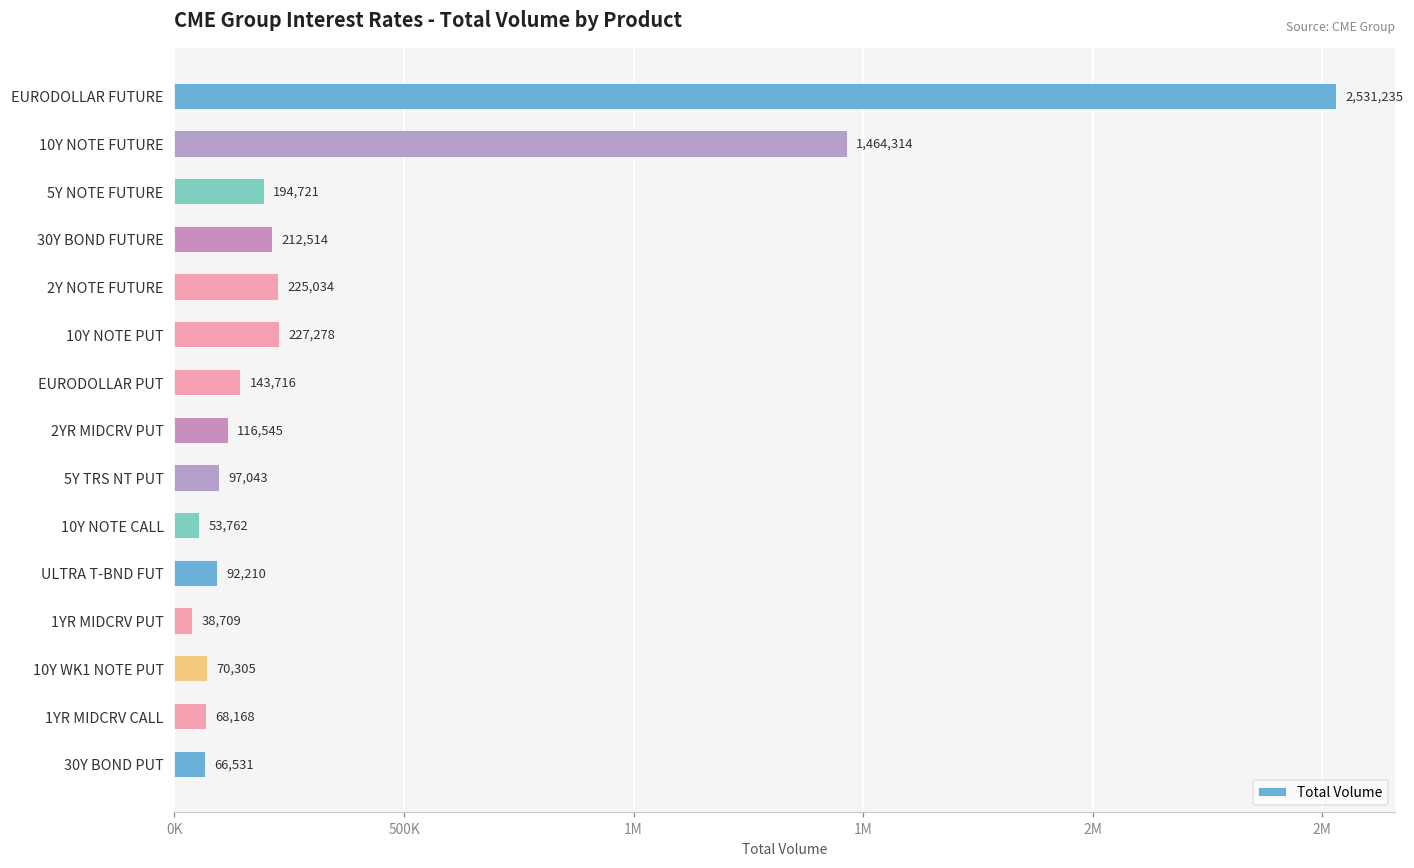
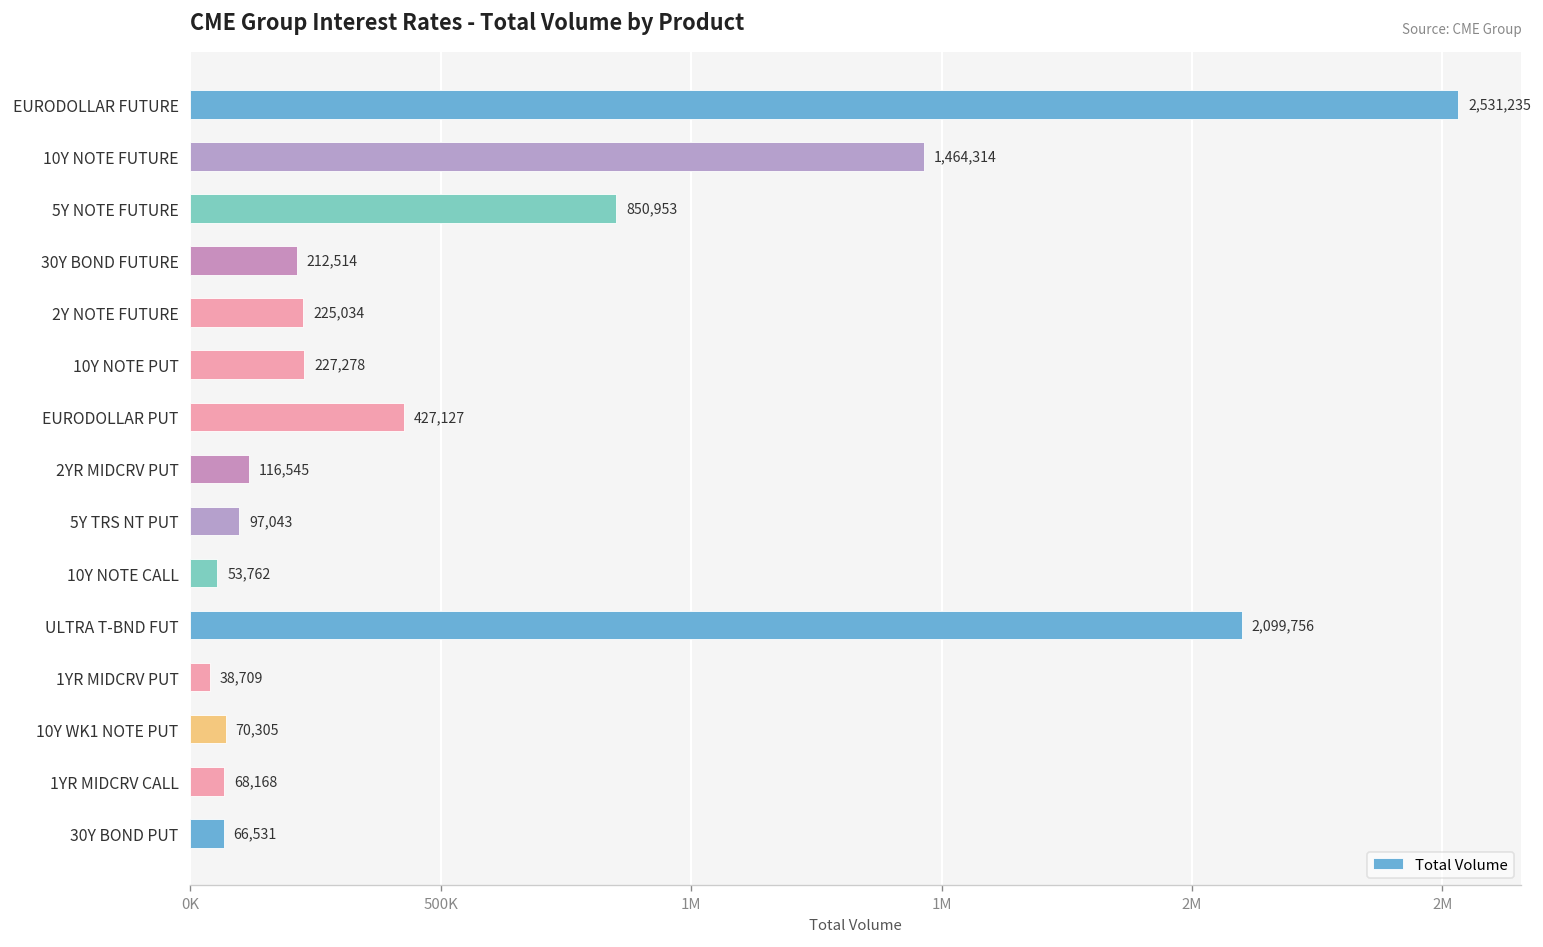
  {
    "EURODOLLAR FUTURE": "2,531,235",
    "10Y NOTE FUTURE": "1,464,314",
-   "5Y NOTE FUTURE": "194,721",
+   "5Y NOTE FUTURE": "850,953",
    "30Y BOND FUTURE": "212,514",
    "2Y NOTE FUTURE": "225,034",
    "10Y NOTE PUT": "227,278",
-   "EURODOLLAR PUT": "143,716",
+   "EURODOLLAR PUT": "427,127",
    "2YR MIDCRV PUT": "116,545",
    "5Y TRS NT PUT": "97,043",
    "10Y NOTE CALL": "53,762",
-   "ULTRA T-BND FUT": "92,210",
+   "ULTRA T-BND FUT": "2,099,756",
    "1YR MIDCRV PUT": "38,709",
    "10Y WK1 NOTE PUT": "70,305",
    "1YR MIDCRV CALL": "68,168",
    "30Y BOND PUT": "66,531"
  }
